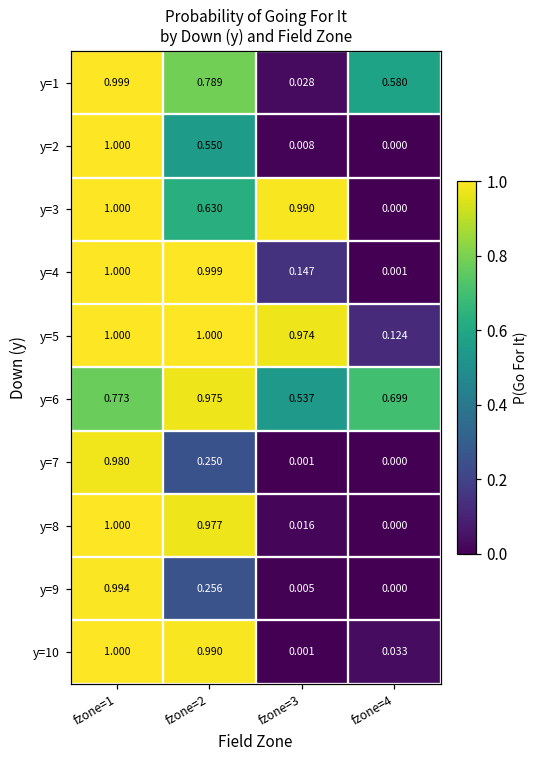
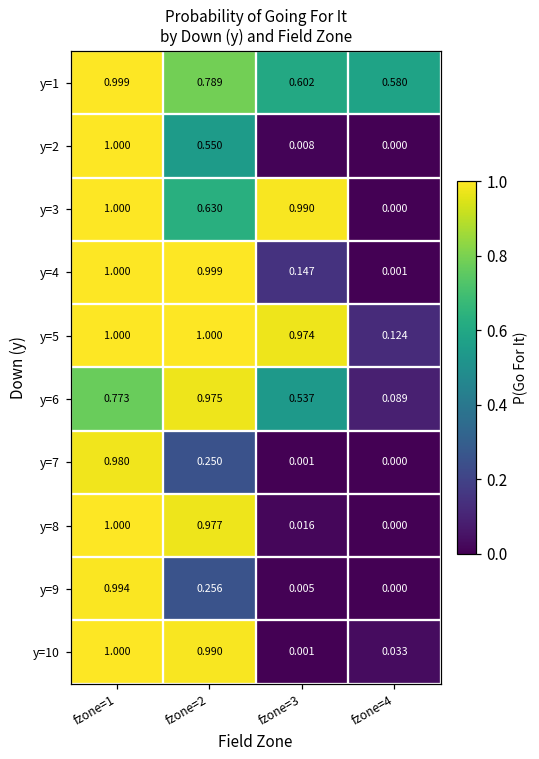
  {
    "y=1": {
      "fzone=1": 0.999,
      "fzone=2": 0.789,
-     "fzone=3": 0.028,
+     "fzone=3": 0.602,
      "fzone=4": 0.580
    },
    "y=2": {
      "fzone=1": 1.000,
      "fzone=2": 0.550,
      "fzone=3": 0.008,
      "fzone=4": 0.000
    },
    "y=3": {
      "fzone=1": 1.000,
      "fzone=2": 0.630,
      "fzone=3": 0.990,
      "fzone=4": 0.000
    },
    "y=4": {
      "fzone=1": 1.000,
      "fzone=2": 0.999,
      "fzone=3": 0.147,
      "fzone=4": 0.001
    },
    "y=5": {
      "fzone=1": 1.000,
      "fzone=2": 1.000,
      "fzone=3": 0.974,
      "fzone=4": 0.124
    },
    "y=6": {
      "fzone=1": 0.773,
      "fzone=2": 0.975,
      "fzone=3": 0.537,
-     "fzone=4": 0.699
+     "fzone=4": 0.089
    },
    "y=7": {
      "fzone=1": 0.980,
      "fzone=2": 0.250,
      "fzone=3": 0.001,
      "fzone=4": 0.000
    },
    "y=8": {
      "fzone=1": 1.000,
      "fzone=2": 0.977,
      "fzone=3": 0.016,
      "fzone=4": 0.000
    },
    "y=9": {
      "fzone=1": 0.994,
      "fzone=2": 0.256,
      "fzone=3": 0.005,
      "fzone=4": 0.000
    },
    "y=10": {
      "fzone=1": 1.000,
      "fzone=2": 0.990,
      "fzone=3": 0.001,
      "fzone=4": 0.033
    }
  }
